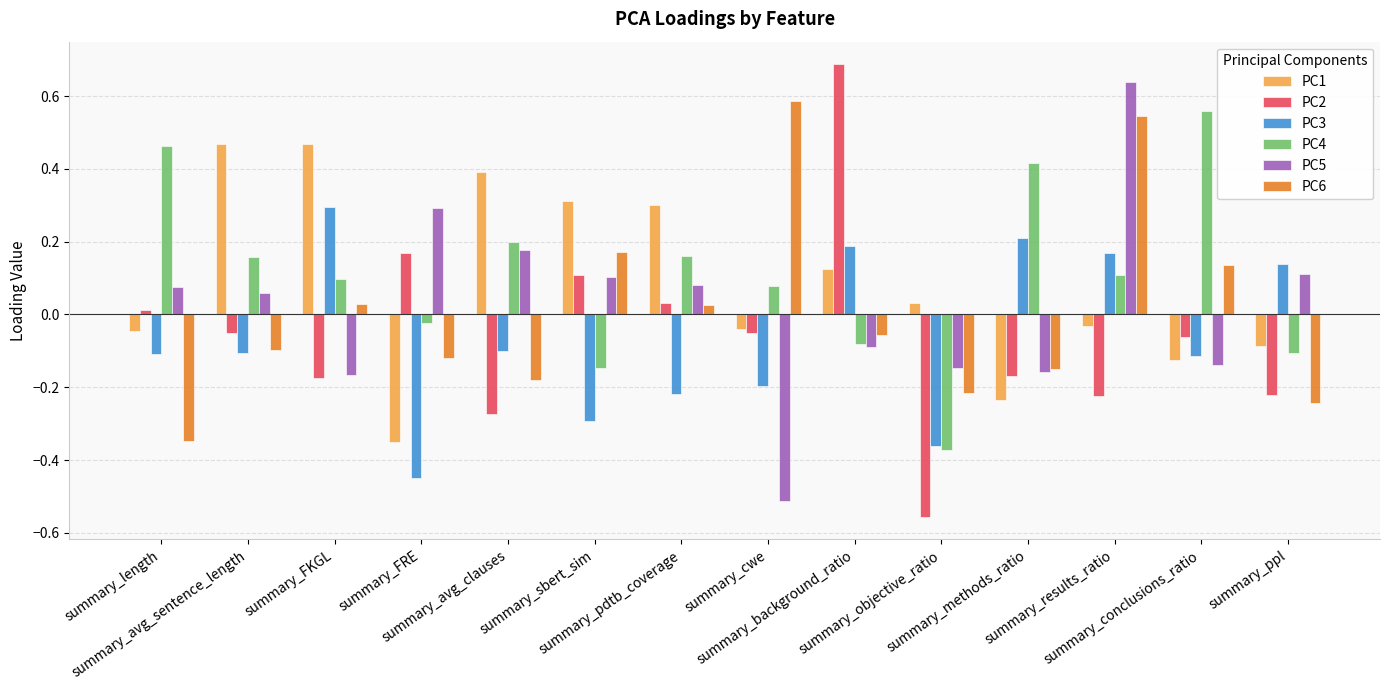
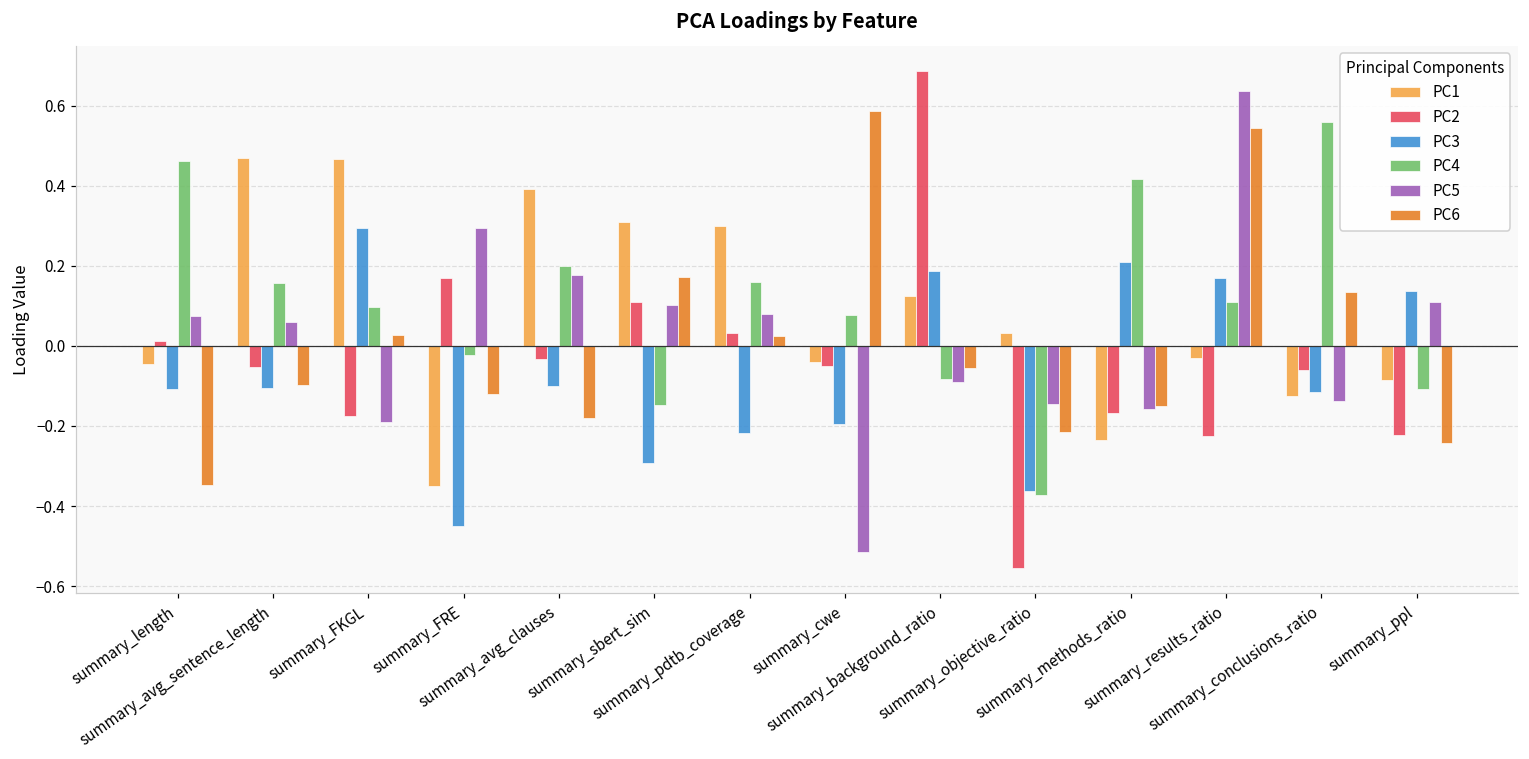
  {
    "PC2": {
      "summary_length": 0.01,
      "summary_avg_sentence_length": -0.05,
      "summary_FKGL": -0.18,
      "summary_FRE": 0.17,
-     "summary_avg_clauses": -0.27,
+     "summary_avg_clauses": -0.03,
      "summary_sbert_sim": 0.11,
      "summary_pdtb_coverage": 0.03,
      "summary_cwe": -0.05,
      "summary_background_ratio": 0.69,
      "summary_objective_ratio": -0.56,
      "summary_methods_ratio": -0.17,
      "summary_results_ratio": -0.22,
      "summary_conclusions_ratio": -0.06,
      "summary_ppl": -0.22
    },
    "PC3": {
      "summary_length": -0.11,
      "summary_avg_sentence_length": -0.10,
      "summary_FKGL": 0.29,
      "summary_FRE": -0.45,
      "summary_avg_clauses": -0.10,
      "summary_sbert_sim": -0.29,
      "summary_pdtb_coverage": -0.22,
      "summary_cwe": -0.20,
      "summary_background_ratio": 0.19,
      "summary_objective_ratio": -0.36,
      "summary_methods_ratio": 0.21,
      "summary_results_ratio": 0.17,
      "summary_conclusions_ratio": -0.11,
      "summary_ppl": 0.14
    },
    "PC4": {
      "summary_length": 0.46,
      "summary_avg_sentence_length": 0.16,
      "summary_FKGL": 0.10,
      "summary_FRE": -0.02,
      "summary_avg_clauses": 0.20,
      "summary_sbert_sim": -0.15,
      "summary_pdtb_coverage": 0.16,
      "summary_cwe": 0.08,
      "summary_background_ratio": -0.08,
      "summary_objective_ratio": -0.37,
      "summary_methods_ratio": 0.42,
      "summary_results_ratio": 0.11,
      "summary_conclusions_ratio": 0.56,
      "summary_ppl": -0.11
    },
    "PC5": {
      "summary_length": 0.08,
      "summary_avg_sentence_length": 0.06,
-     "summary_FKGL": -0.17,
+     "summary_FKGL": -0.19,
      "summary_FRE": 0.29,
      "summary_avg_clauses": 0.18,
      "summary_sbert_sim": 0.10,
      "summary_pdtb_coverage": 0.08,
      "summary_cwe": -0.51,
      "summary_background_ratio": -0.09,
      "summary_objective_ratio": -0.15,
      "summary_methods_ratio": -0.16,
      "summary_results_ratio": 0.64,
      "summary_conclusions_ratio": -0.14,
      "summary_ppl": 0.11
    }
  }
